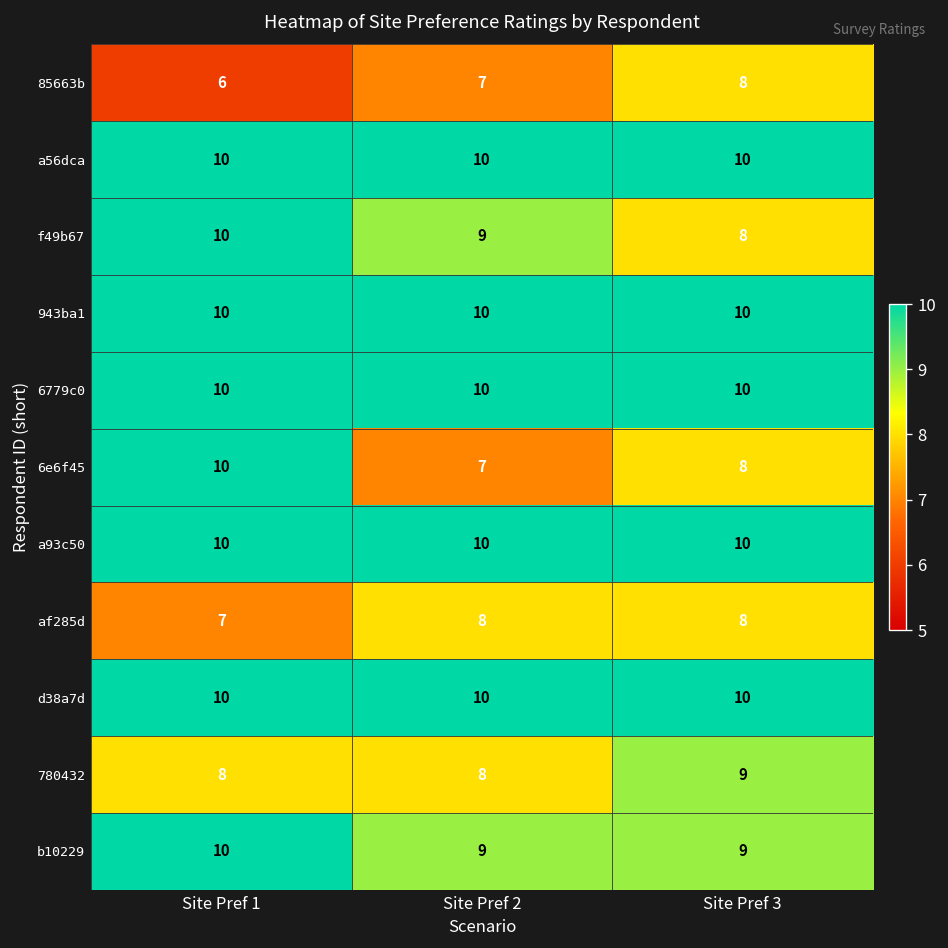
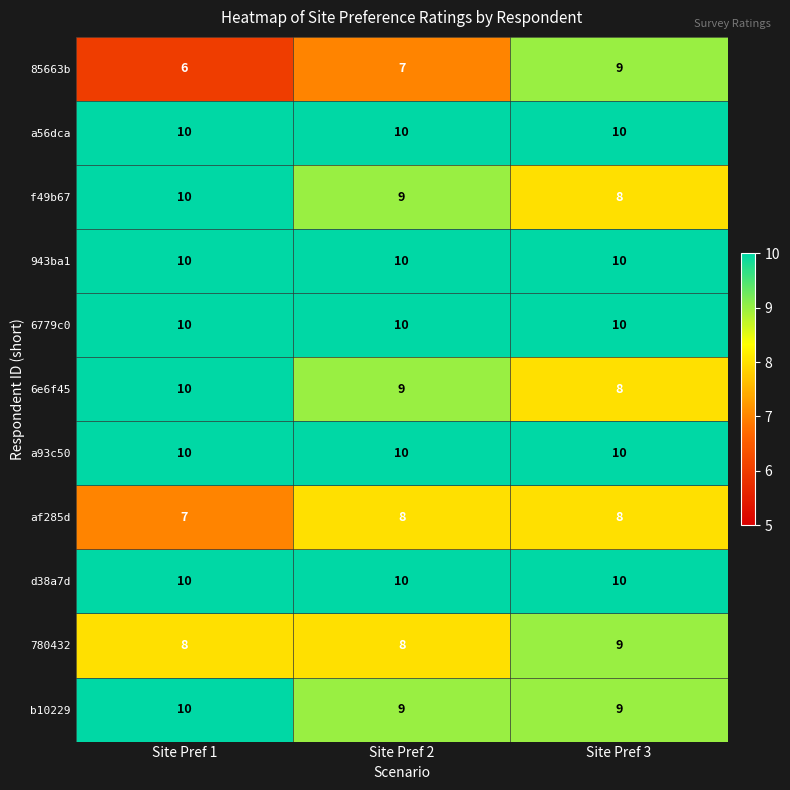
  {
    "85663b": {
      "Site Pref 1": 6,
      "Site Pref 2": 7,
-     "Site Pref 3": 8
+     "Site Pref 3": 9
    },
    "a56dca": {
      "Site Pref 1": 10,
      "Site Pref 2": 10,
      "Site Pref 3": 10
    },
    "f49b67": {
      "Site Pref 1": 10,
      "Site Pref 2": 9,
      "Site Pref 3": 8
    },
    "943ba1": {
      "Site Pref 1": 10,
      "Site Pref 2": 10,
      "Site Pref 3": 10
    },
    "6779c0": {
      "Site Pref 1": 10,
      "Site Pref 2": 10,
      "Site Pref 3": 10
    },
    "6e6f45": {
      "Site Pref 1": 10,
-     "Site Pref 2": 7,
+     "Site Pref 2": 9,
      "Site Pref 3": 8
    },
    "a93c50": {
      "Site Pref 1": 10,
      "Site Pref 2": 10,
      "Site Pref 3": 10
    },
    "af285d": {
      "Site Pref 1": 7,
      "Site Pref 2": 8,
      "Site Pref 3": 8
    },
    "d38a7d": {
      "Site Pref 1": 10,
      "Site Pref 2": 10,
      "Site Pref 3": 10
    },
    "780432": {
      "Site Pref 1": 8,
      "Site Pref 2": 8,
      "Site Pref 3": 9
    },
    "b10229": {
      "Site Pref 1": 10,
      "Site Pref 2": 9,
      "Site Pref 3": 9
    }
  }
